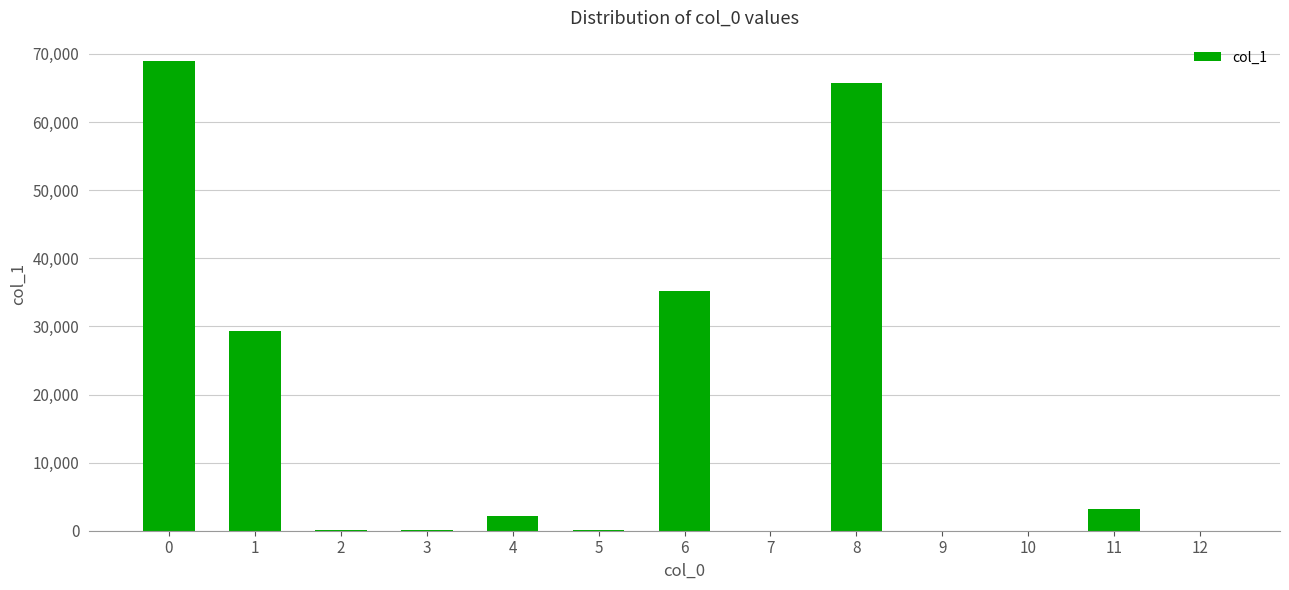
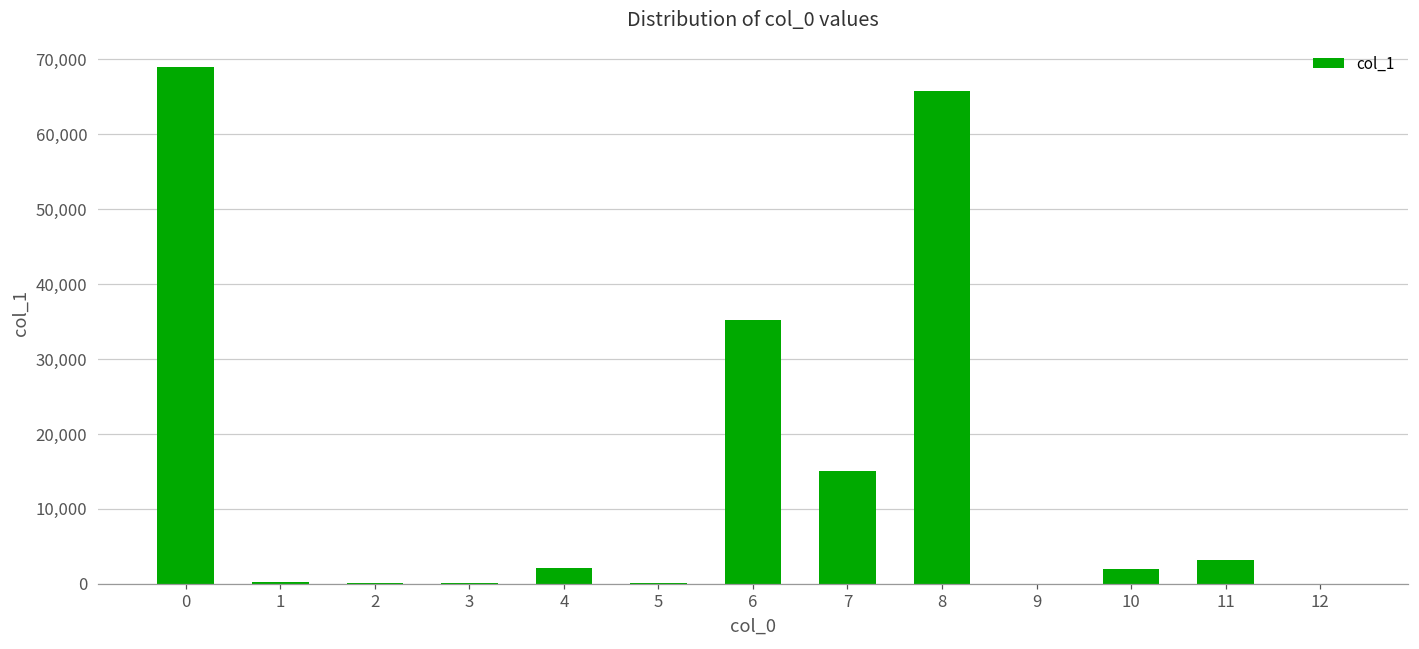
  {
    "0": "69,000",
-   "1": "29,000",
+   "1": "0",
    "4": "2,000",
    "6": "35,000",
-   "7": "0",
+   "7": "15,000",
    "8": "66,000",
-   "10": "0",
+   "10": "2,000",
    "11": "3,000"
  }
